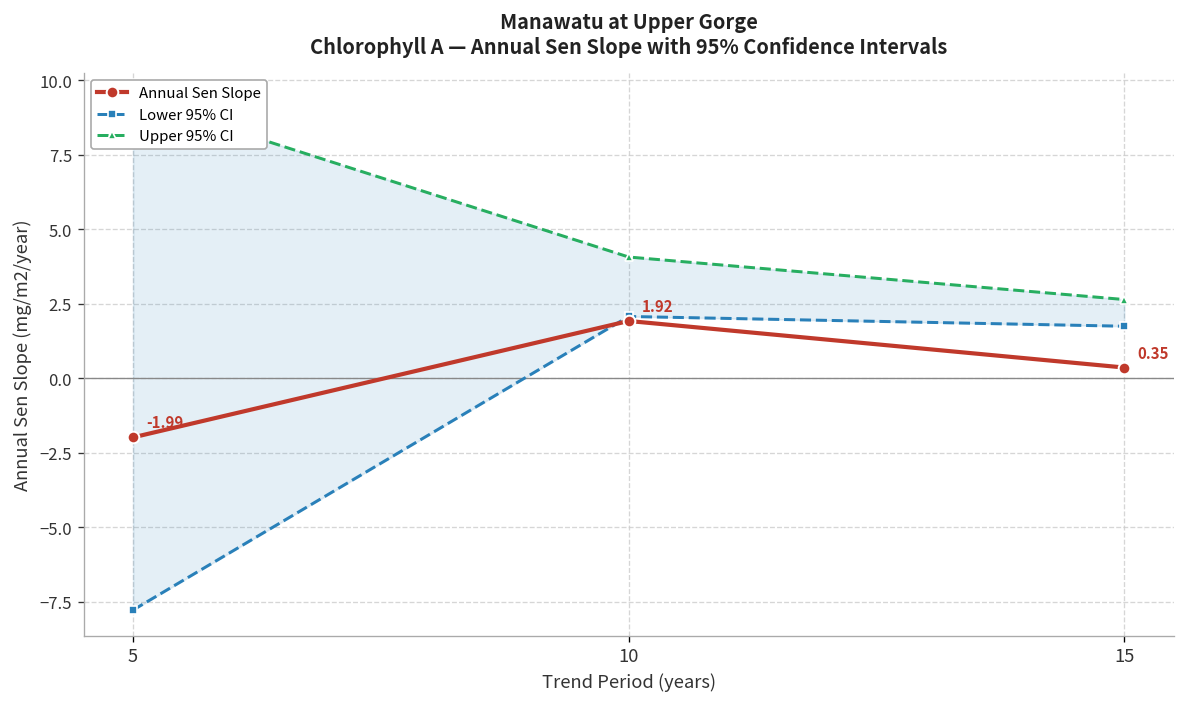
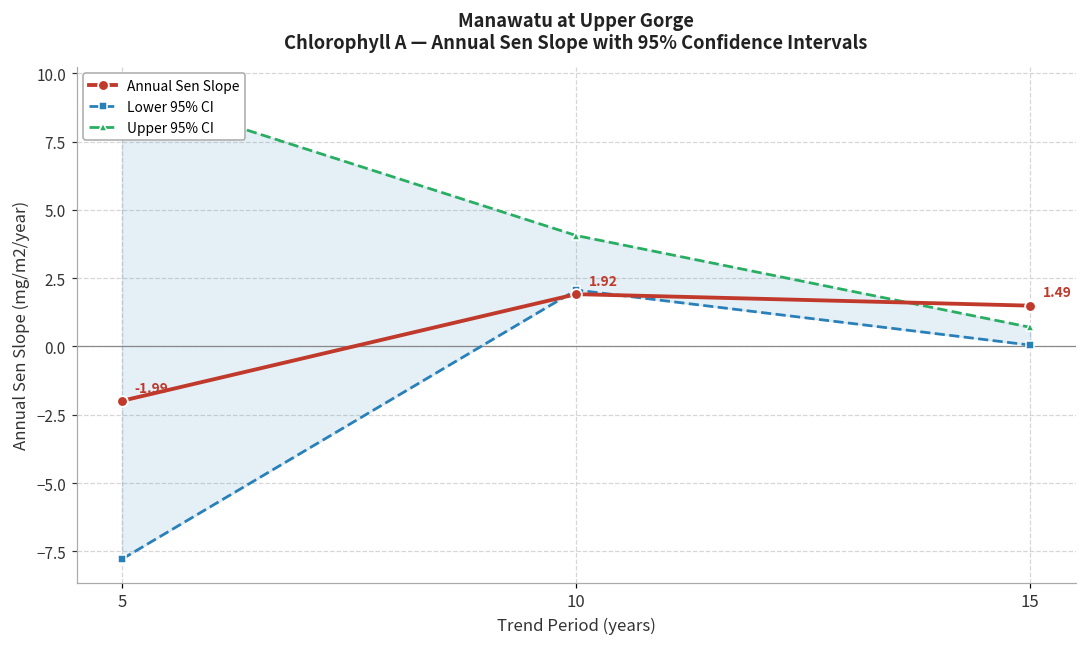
  {
    "Annual Sen Slope": {
      "5": -1.99,
      "10": 1.92,
-     "15": 0.35
+     "15": 1.49
    },
    "Lower 95% CI": {
      "5": -7.8,
-     "15": 1.7
+     "15": 0.1
    },
    "Upper 95% CI": {
      "10": 4.1,
-     "15": 2.6
+     "15": 0.7
    }
  }
